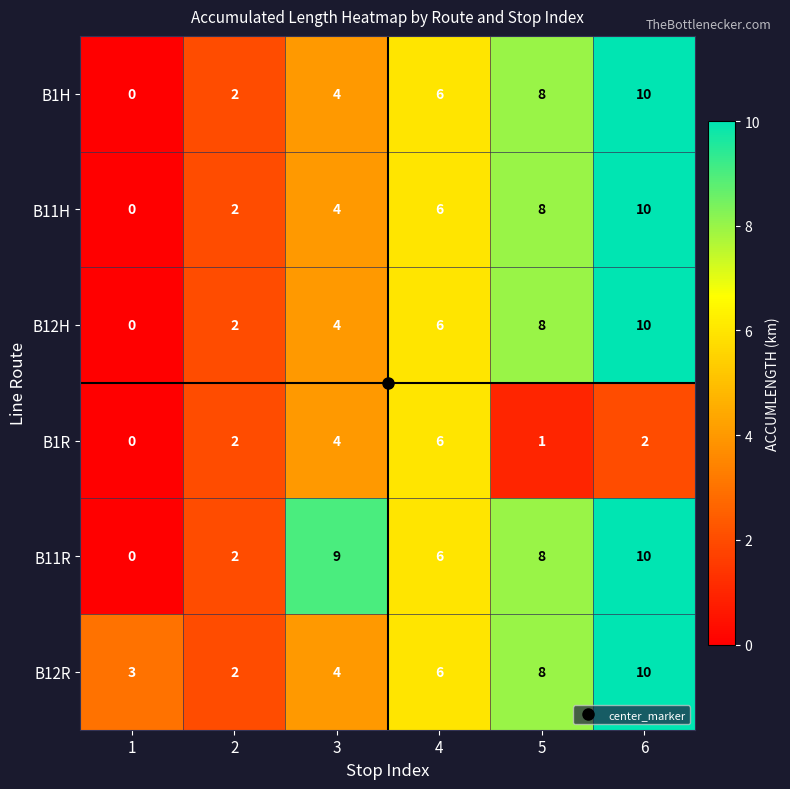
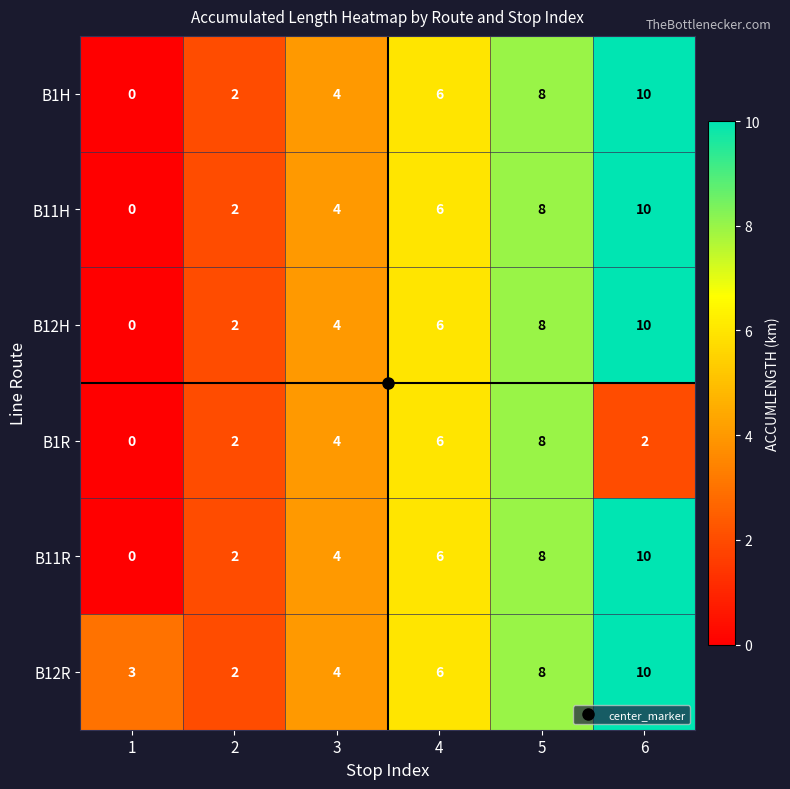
  {
    "B1H": {
      "1": 0,
      "2": 2,
      "3": 4,
      "4": 6,
      "5": 8,
      "6": 10
    },
    "B11H": {
      "1": 0,
      "2": 2,
      "3": 4,
      "4": 6,
      "5": 8,
      "6": 10
    },
    "B12H": {
      "1": 0,
      "2": 2,
      "3": 4,
      "4": 6,
      "5": 8,
      "6": 10
    },
    "B1R": {
      "1": 0,
      "2": 2,
      "3": 4,
      "4": 6,
-     "5": 1,
+     "5": 8,
      "6": 2
    },
    "B11R": {
      "1": 0,
      "2": 2,
-     "3": 9,
+     "3": 4,
      "4": 6,
      "5": 8,
      "6": 10
    },
    "B12R": {
      "1": 3,
      "2": 2,
      "3": 4,
      "4": 6,
      "5": 8,
      "6": 10
    }
  }
